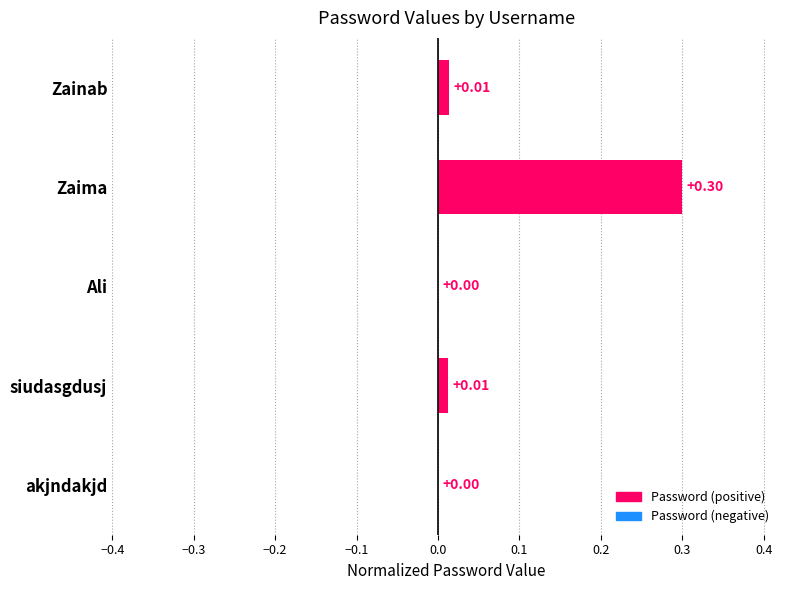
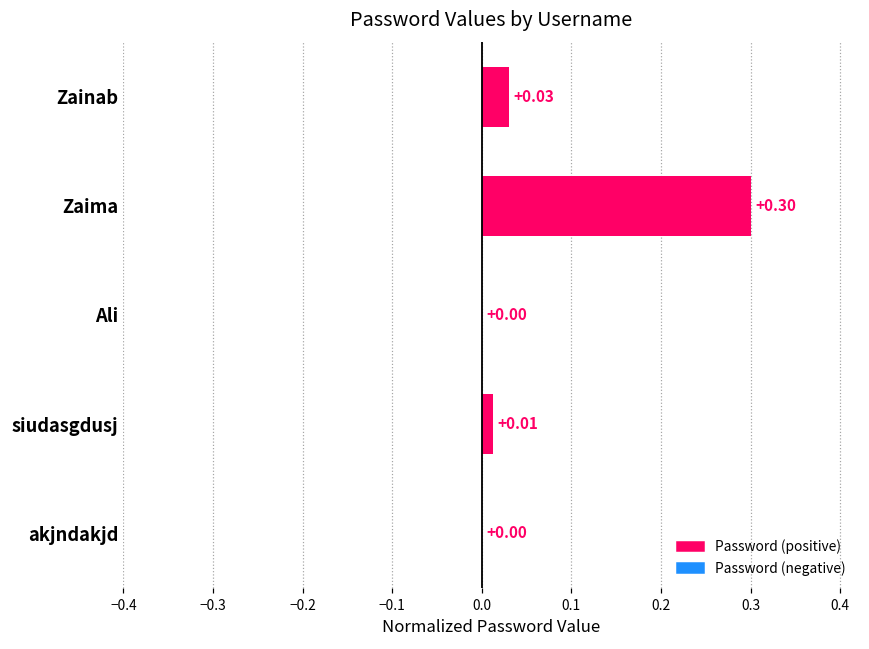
  {
-   "Zainab": "+0.01",
+   "Zainab": "+0.03",
    "Zaima": "+0.30",
    "Ali": "+0.00",
    "siudasgdusj": "+0.01",
    "akjndakjd": "+0.00"
  }
